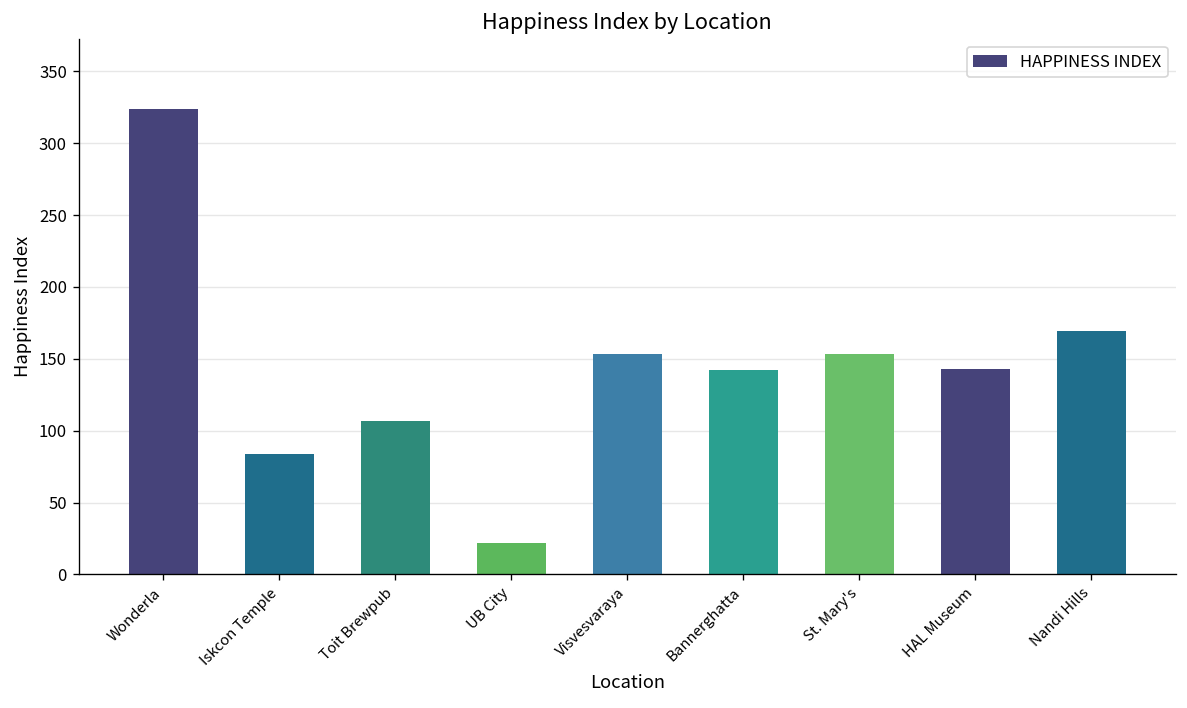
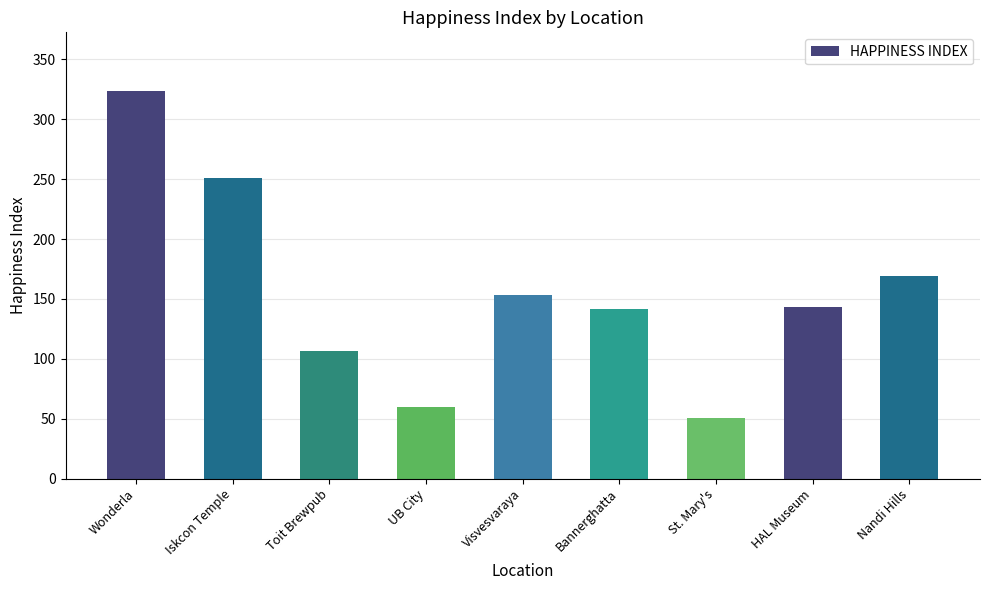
  {
    "Wonderla": 324,
-   "Iskcon Temple": 84,
+   "Iskcon Temple": 251,
    "Toit Brewpub": 107,
-   "UB City": 22,
+   "UB City": 60,
    "Visvesvaraya": 153,
    "Bannerghatta": 142,
-   "St. Mary's": 153,
+   "St. Mary's": 51,
    "HAL Museum": 143,
    "Nandi Hills": 169
  }
